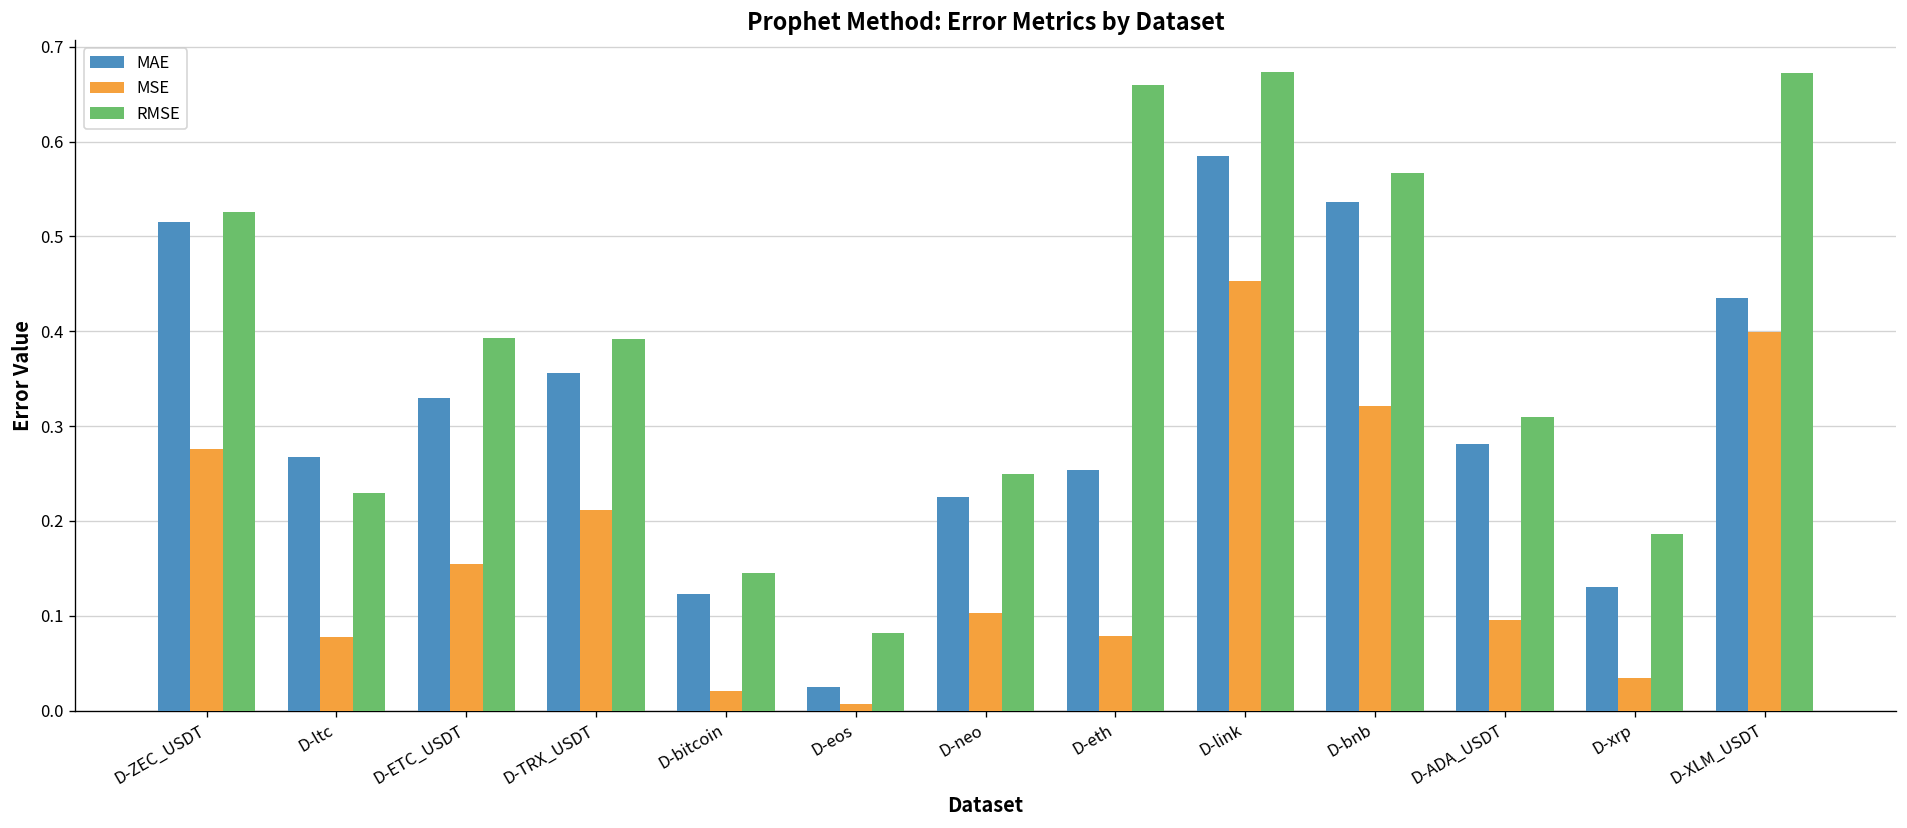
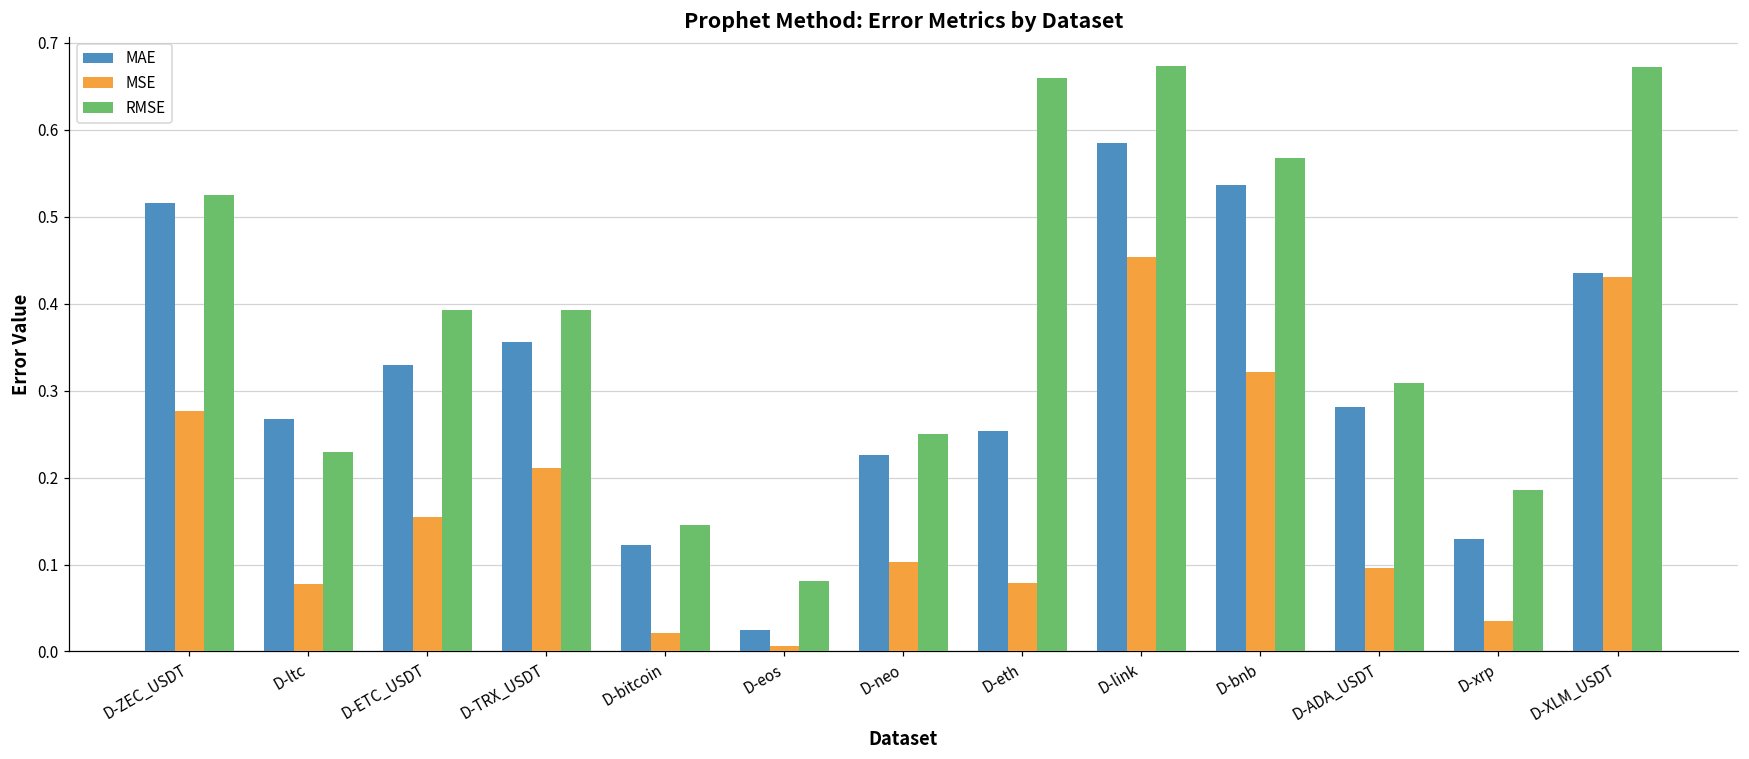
  {
    "MAE": {
      "D-ZEC_USDT": 0.52,
      "D-ltc": 0.27,
      "D-ETC_USDT": 0.33,
      "D-TRX_USDT": 0.36,
      "D-bitcoin": 0.12,
      "D-eos": 0.02,
      "D-neo": 0.23,
      "D-eth": 0.25,
      "D-link": 0.58,
      "D-bnb": 0.54,
      "D-ADA_USDT": 0.28,
      "D-xrp": 0.13,
      "D-XLM_USDT": 0.43
    },
    "MSE": {
      "D-ZEC_USDT": 0.28,
      "D-ltc": 0.08,
      "D-ETC_USDT": 0.15,
      "D-TRX_USDT": 0.21,
      "D-bitcoin": 0.02,
      "D-eos": 0.01,
      "D-neo": 0.10,
      "D-eth": 0.08,
      "D-link": 0.45,
      "D-bnb": 0.32,
      "D-ADA_USDT": 0.10,
      "D-xrp": 0.03,
-     "D-XLM_USDT": 0.40
+     "D-XLM_USDT": 0.43
    },
    "RMSE": {
      "D-ZEC_USDT": 0.53,
      "D-ltc": 0.23,
      "D-ETC_USDT": 0.39,
      "D-TRX_USDT": 0.39,
      "D-bitcoin": 0.15,
      "D-eos": 0.08,
      "D-neo": 0.25,
      "D-eth": 0.66,
      "D-link": 0.67,
      "D-bnb": 0.57,
      "D-ADA_USDT": 0.31,
      "D-xrp": 0.19,
      "D-XLM_USDT": 0.67
    }
  }
